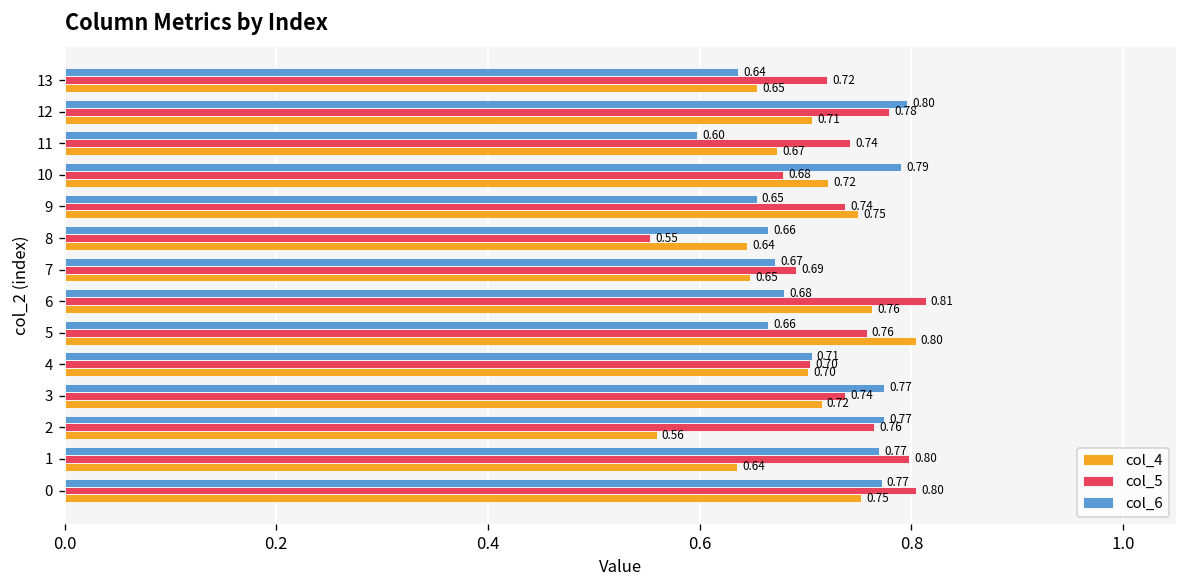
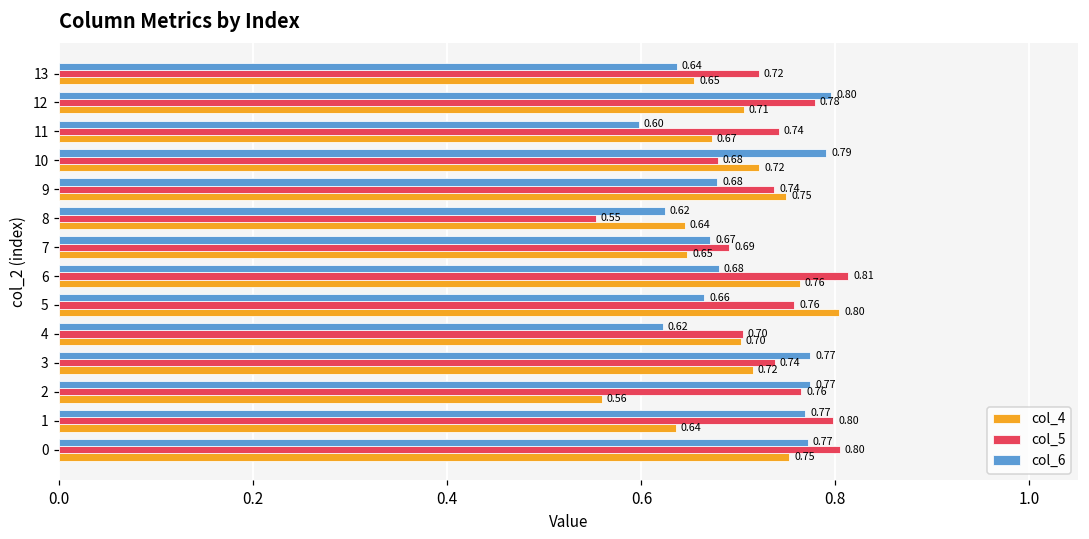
  {
    "col_4": {
      "13": 0.65,
      "12": 0.71,
      "11": 0.67,
      "10": 0.72,
      "9": 0.75,
      "8": 0.64,
      "7": 0.65,
      "6": 0.76,
      "5": 0.80,
      "3": 0.72,
      "2": 0.56,
      "1": 0.64,
      "0": 0.75
    },
    "col_5": {
      "13": 0.72,
      "12": 0.78,
      "11": 0.74,
      "10": 0.68,
      "9": 0.74,
      "8": 0.55,
      "7": 0.69,
      "6": 0.81,
      "5": 0.76,
      "3": 0.74,
      "1": 0.80,
      "0": 0.80
    },
    "col_6": {
      "13": 0.64,
      "12": 0.80,
      "11": 0.60,
      "10": 0.79,
-     "9": 0.65,
-     "8": 0.66,
+     "9": 0.68,
+     "8": 0.62,
      "7": 0.67,
      "6": 0.68,
      "5": 0.66,
-     "4": 0.71,
+     "4": 0.62,
      "3": 0.77,
      "1": 0.77,
      "0": 0.77
    }
  }
